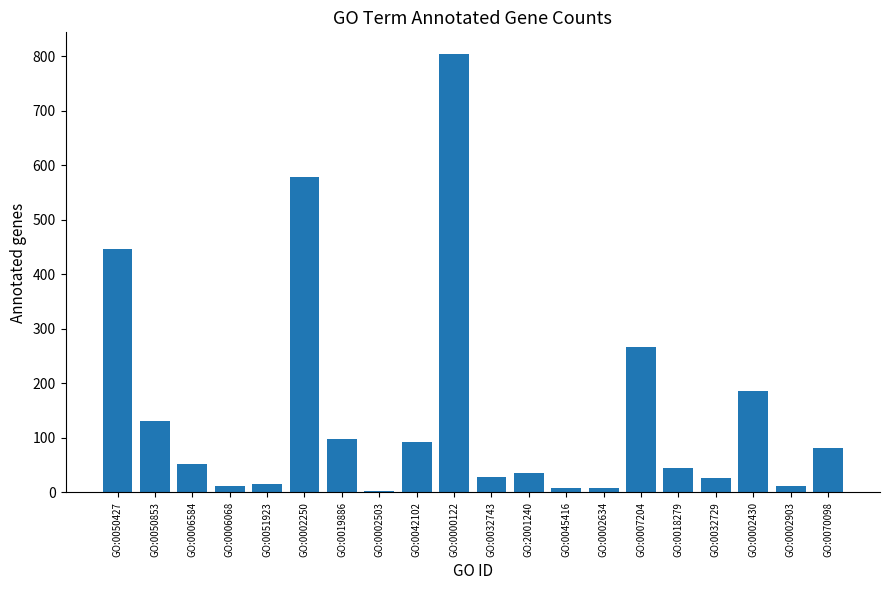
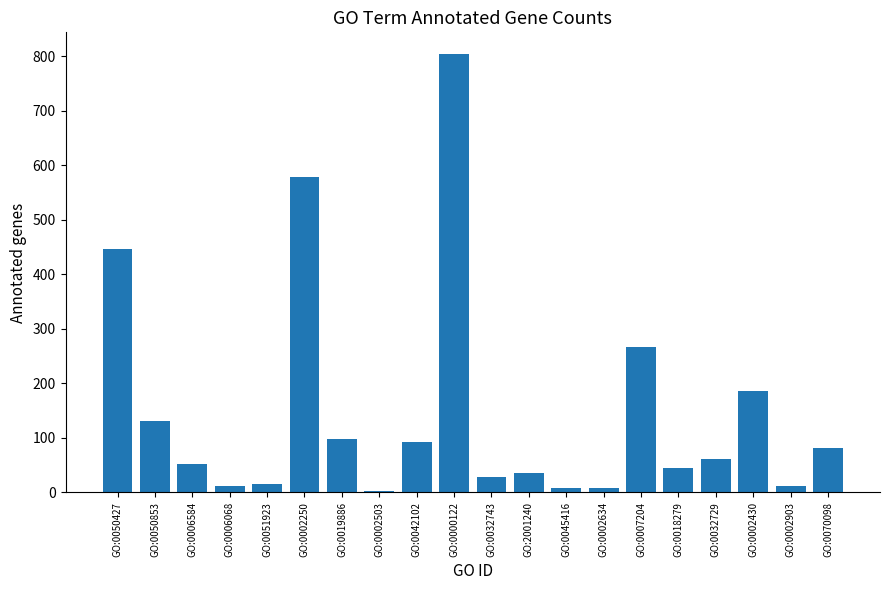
  {
    "GO:0050427": 450,
    "GO:0050853": 130,
    "GO:0006584": 50,
    "GO:0006068": 10,
    "GO:0051923": 20,
    "GO:0002250": 580,
    "GO:0019886": 100,
    "GO:0042102": 90,
    "GO:0000122": 800,
    "GO:0032743": 30,
    "GO:2001240": 40,
    "GO:0045416": 10,
    "GO:0002634": 10,
    "GO:0007204": 270,
    "GO:0018279": 50,
-   "GO:0032729": 30,
+   "GO:0032729": 60,
    "GO:0002430": 190,
    "GO:0002903": 10,
    "GO:0070098": 80
  }
